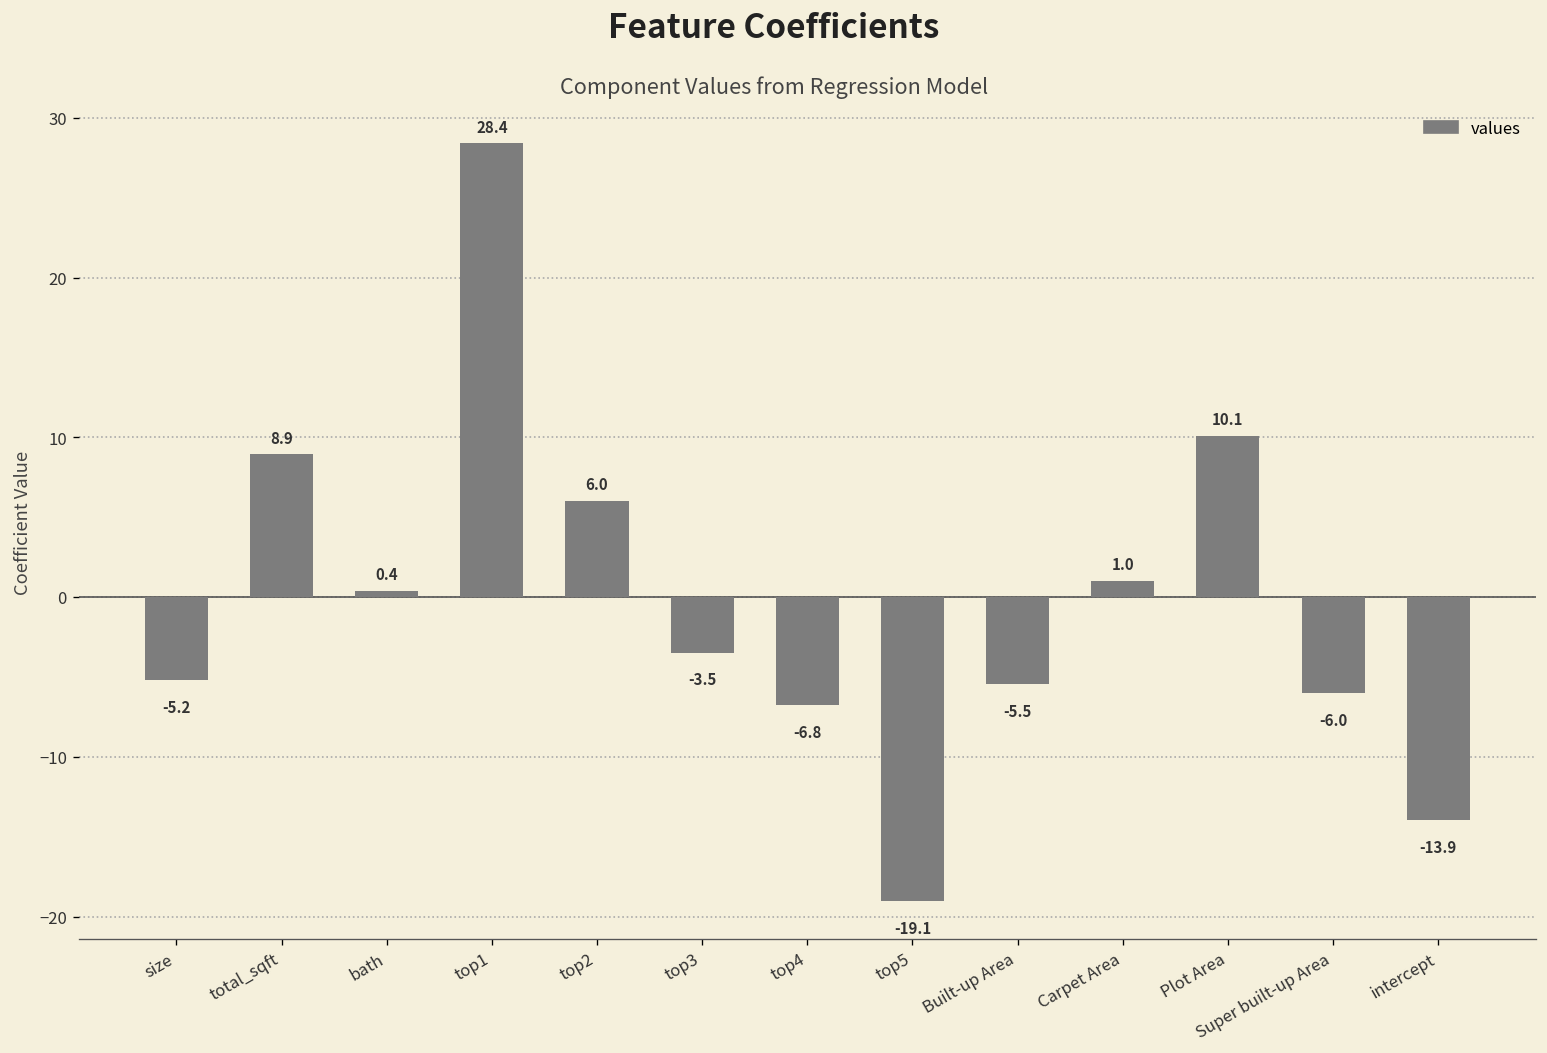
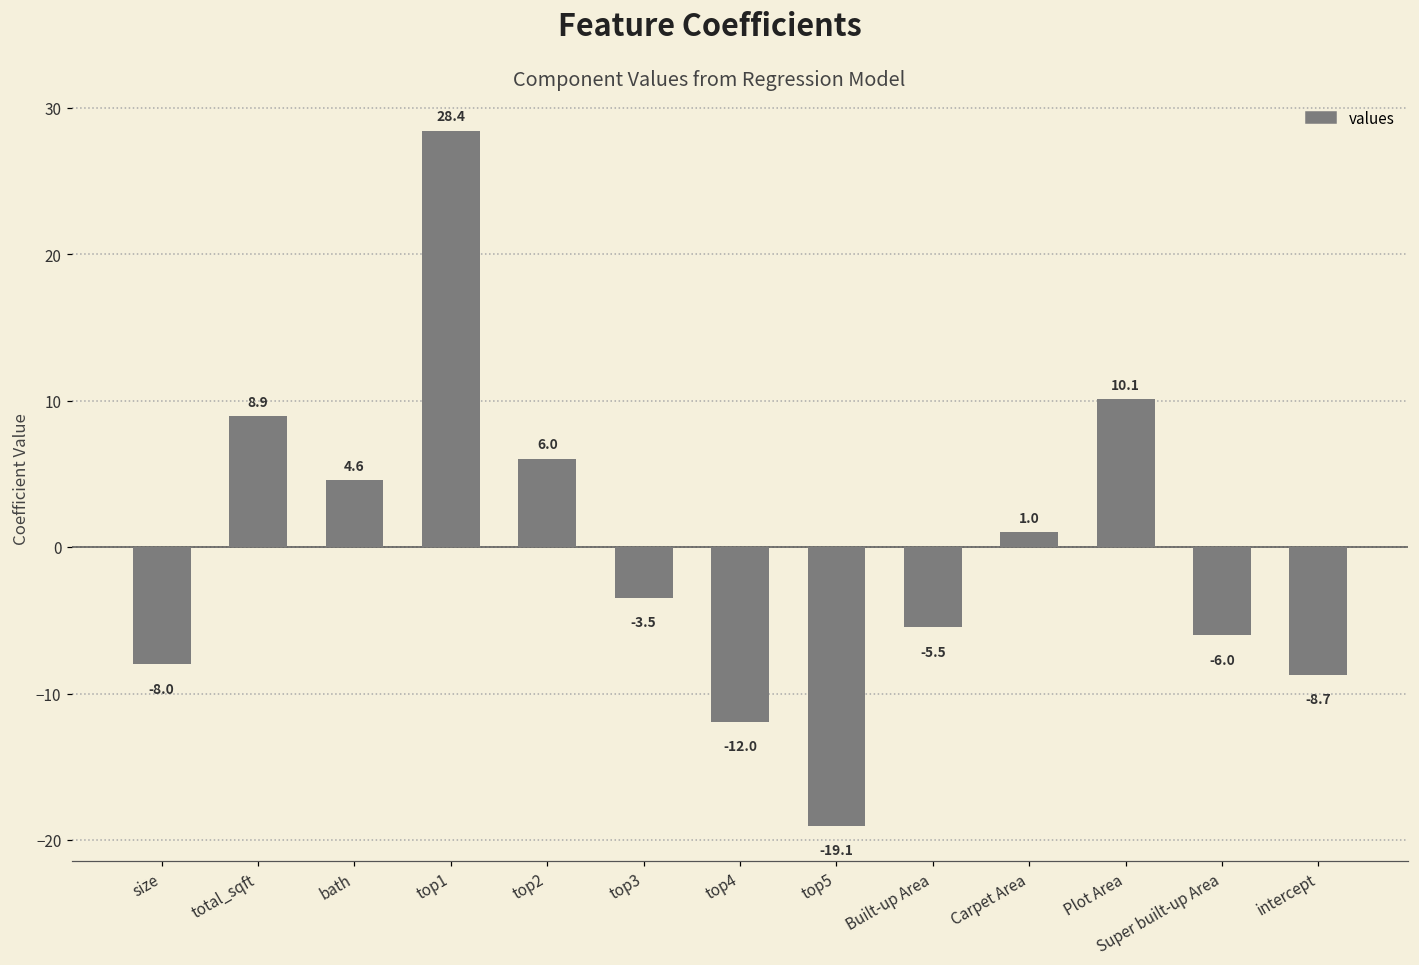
  {
-   "size": -5.2,
+   "size": -8.0,
    "total_sqft": 8.9,
-   "bath": 0.4,
+   "bath": 4.6,
    "top1": 28.4,
    "top2": 6.0,
    "top3": -3.5,
-   "top4": -6.8,
+   "top4": -12.0,
    "top5": -19.1,
    "Built-up Area": -5.5,
    "Carpet Area": 1.0,
    "Plot Area": 10.1,
    "Super built-up Area": -6.0,
-   "intercept": -13.9
+   "intercept": -8.7
  }
